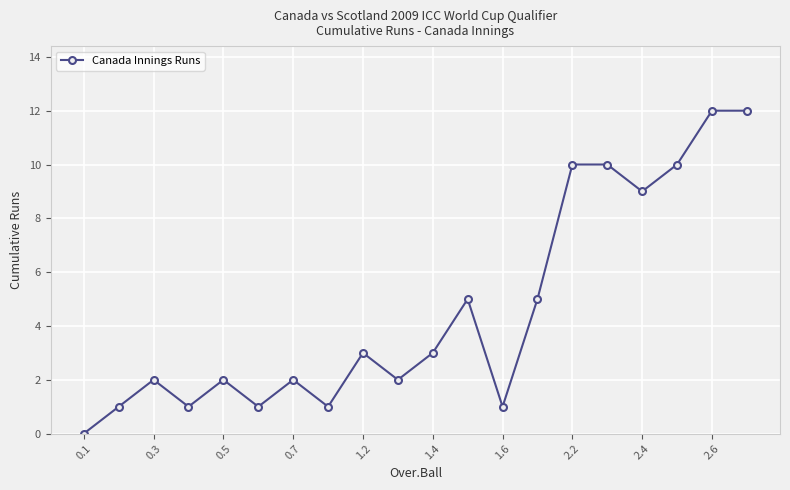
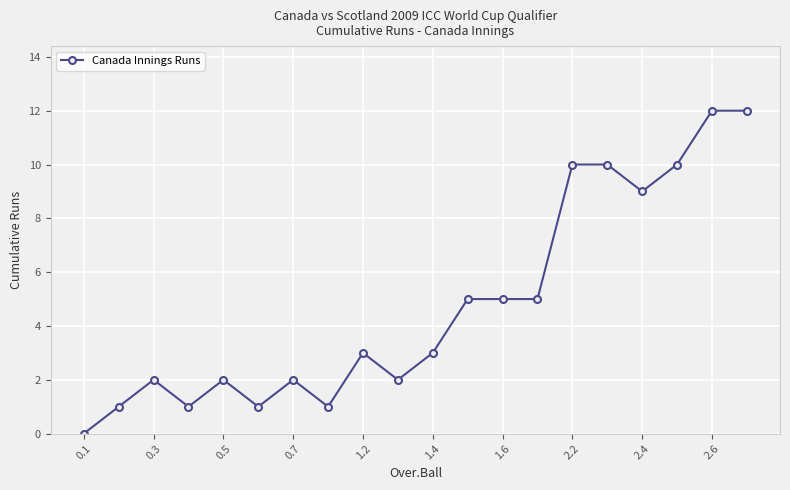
  {
    "0.1": 0,
    "0.3": 2,
    "0.5": 2,
    "0.7": 2,
    "1.2": 3,
    "1.4": 3,
-   "1.6": 1,
+   "1.6": 5,
    "2.2": 10,
    "2.4": 9,
    "2.6": 12
  }
